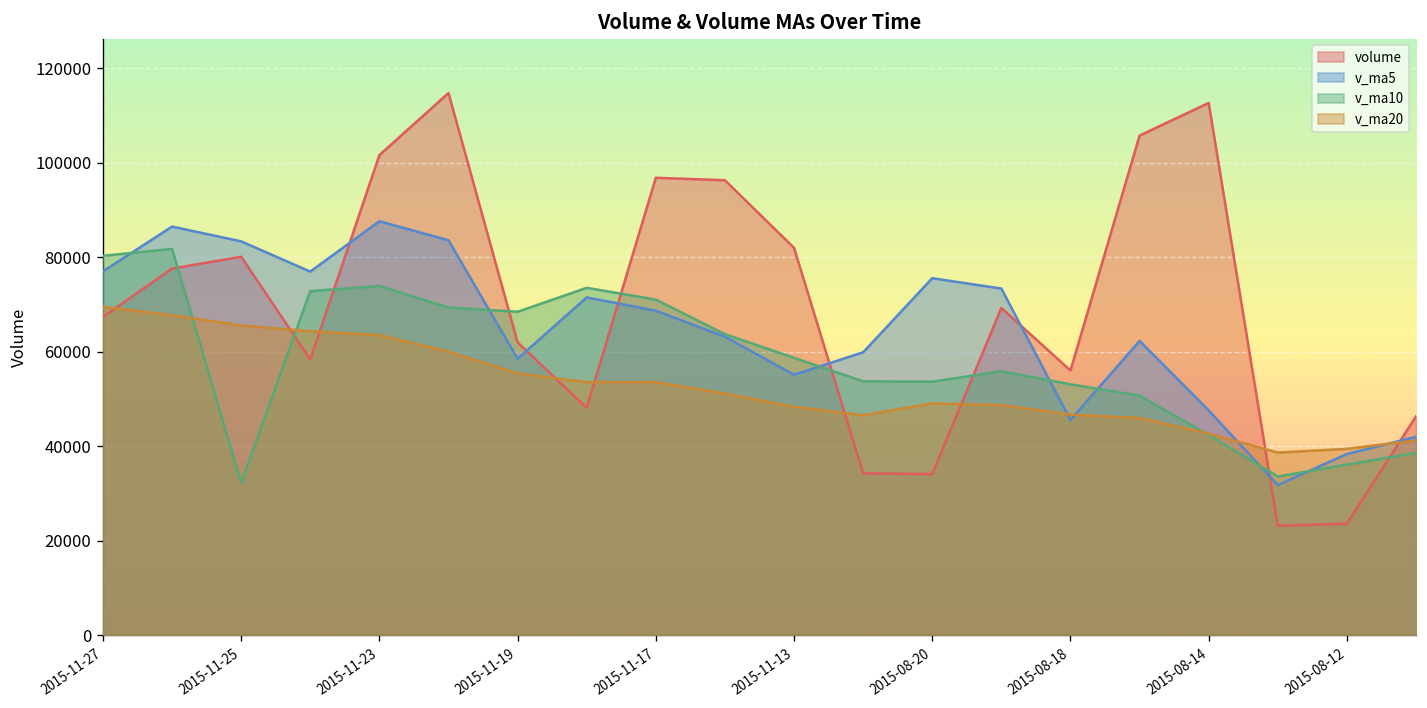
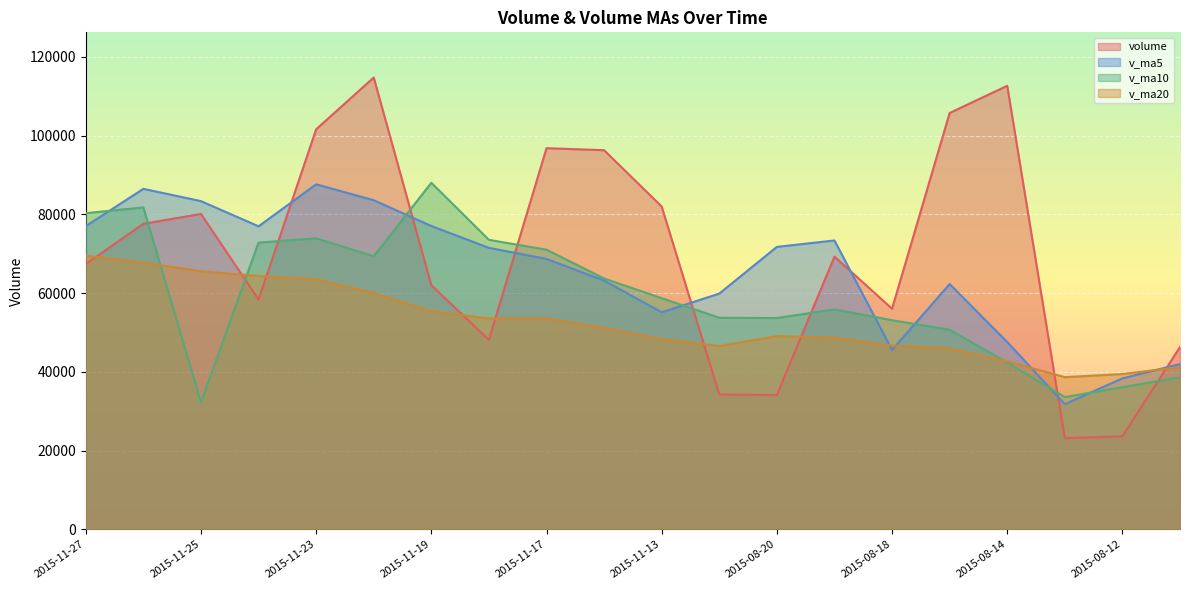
  {
    "v_ma5": {
      "2015-11-27": 77000,
      "2015-11-25": 83000,
      "2015-11-23": 88000,
-     "2015-11-19": 59000,
+     "2015-11-19": 77000,
      "2015-11-17": 69000,
      "2015-11-13": 55000,
-     "2015-08-20": 76000,
+     "2015-08-20": 72000,
      "2015-08-18": 46000,
      "2015-08-14": 48000,
      "2015-08-12": 38000
    },
    "v_ma10": {
      "2015-11-27": 80000,
      "2015-11-25": 32000,
      "2015-11-23": 74000,
-     "2015-11-19": 68000,
+     "2015-11-19": 88000,
      "2015-11-17": 71000,
      "2015-11-13": 59000,
      "2015-08-20": 54000,
      "2015-08-18": 53000,
      "2015-08-12": 36000
    }
  }
